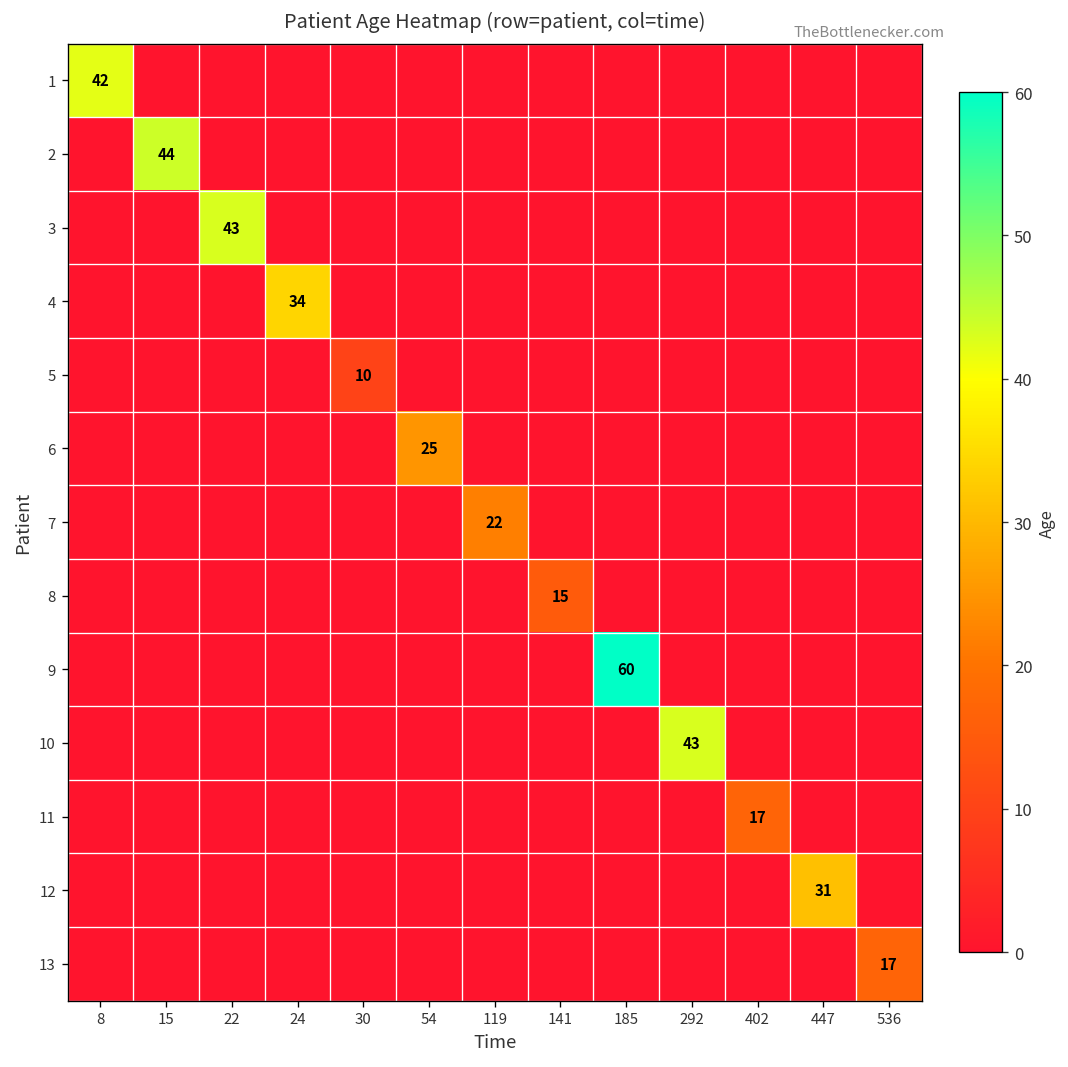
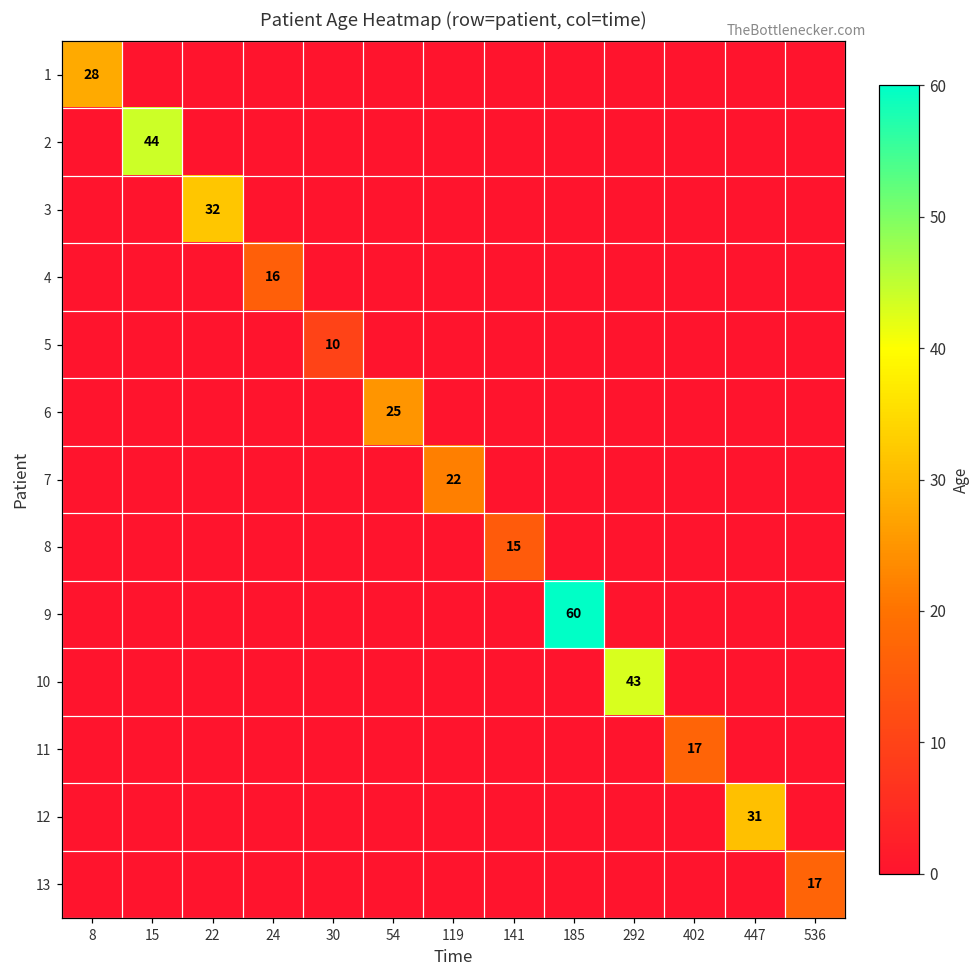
  {
    "1": {
-     "8": 42
+     "8": 28
    },
    "2": {
      "15": 44
    },
    "3": {
-     "22": 43
+     "22": 32
    },
    "4": {
-     "24": 34
+     "24": 16
    },
    "5": {
      "30": 10
    },
    "6": {
      "54": 25
    },
    "7": {
      "119": 22
    },
    "8": {
      "141": 15
    },
    "9": {
      "185": 60
    },
    "10": {
      "292": 43
    },
    "11": {
      "402": 17
    },
    "12": {
      "447": 31
    },
    "13": {
      "536": 17
    }
  }
